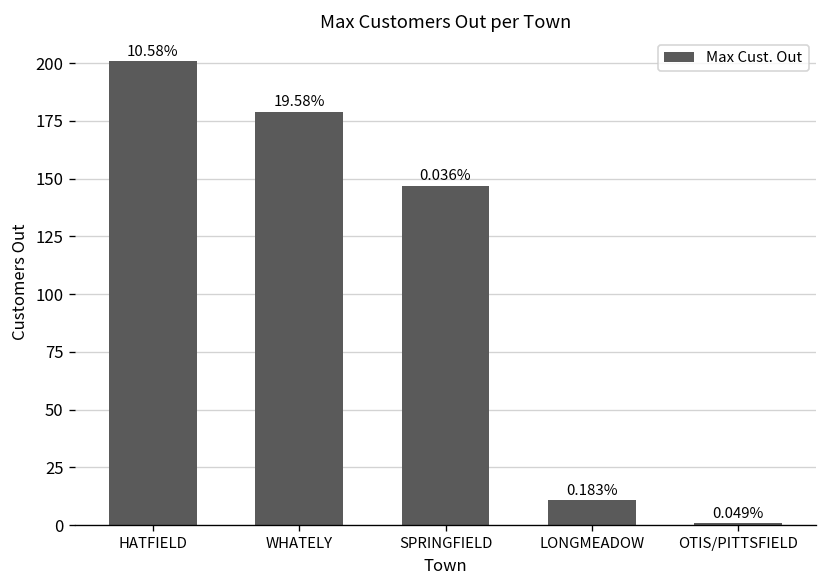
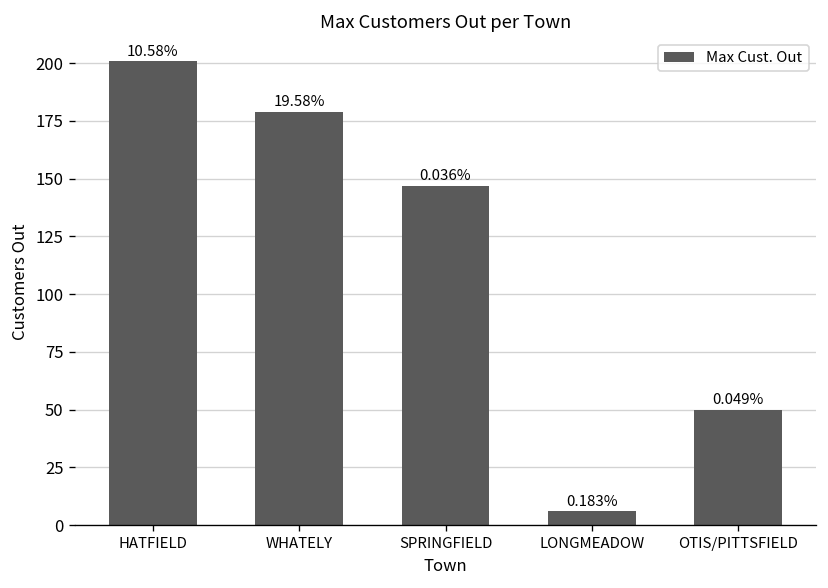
  {
-   "LONGMEADOW": 11,
-   "OTIS/PITTSFIELD": 1
+   "LONGMEADOW": 6,
+   "OTIS/PITTSFIELD": 50
  }
